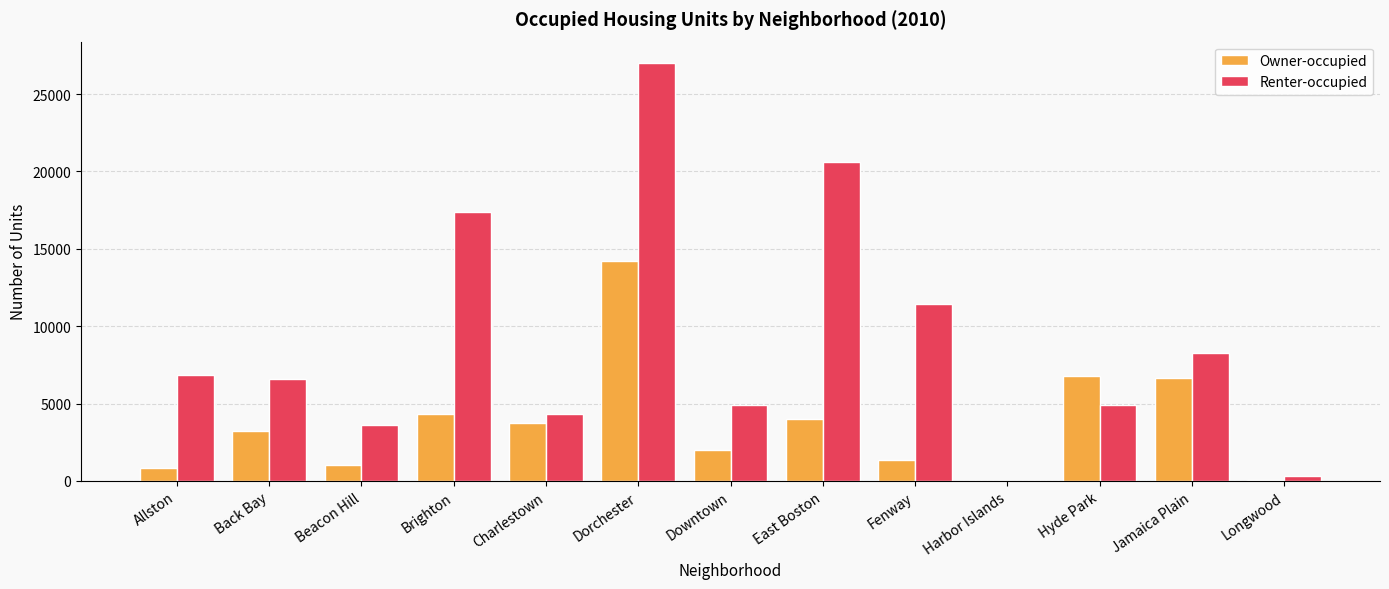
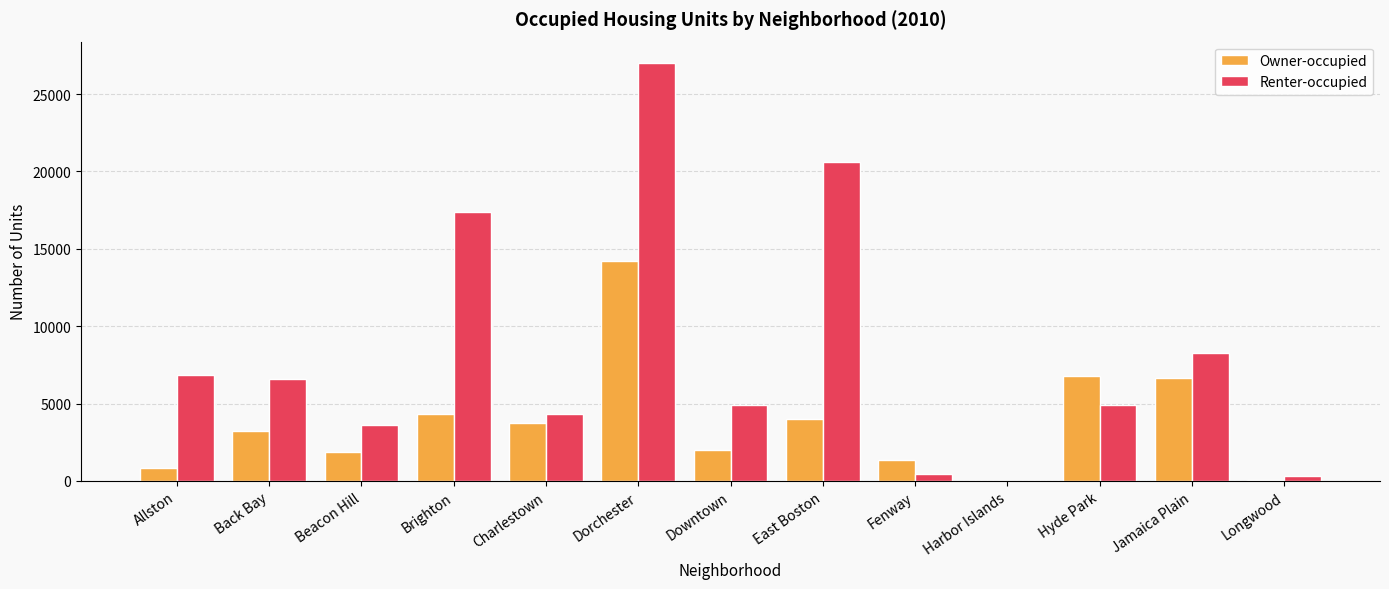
  {
    "Owner-occupied": {
      "Allston": 800,
      "Back Bay": 3200,
-     "Beacon Hill": 1100,
+     "Beacon Hill": 1800,
      "Brighton": 4300,
      "Charlestown": 3700,
      "Dorchester": 14200,
      "Downtown": 2000,
      "East Boston": 4000,
      "Fenway": 1400,
      "Harbor Islands": 0,
      "Hyde Park": 6800,
      "Jamaica Plain": 6700
    },
    "Renter-occupied": {
      "Allston": 6800,
      "Back Bay": 6600,
      "Beacon Hill": 3600,
      "Brighton": 17300,
      "Charlestown": 4300,
      "Dorchester": 27000,
      "Downtown": 4900,
      "East Boston": 20600,
-     "Fenway": 11500,
+     "Fenway": 500,
      "Harbor Islands": 0,
      "Hyde Park": 4900,
      "Jamaica Plain": 8300,
      "Longwood": 300
    }
  }
